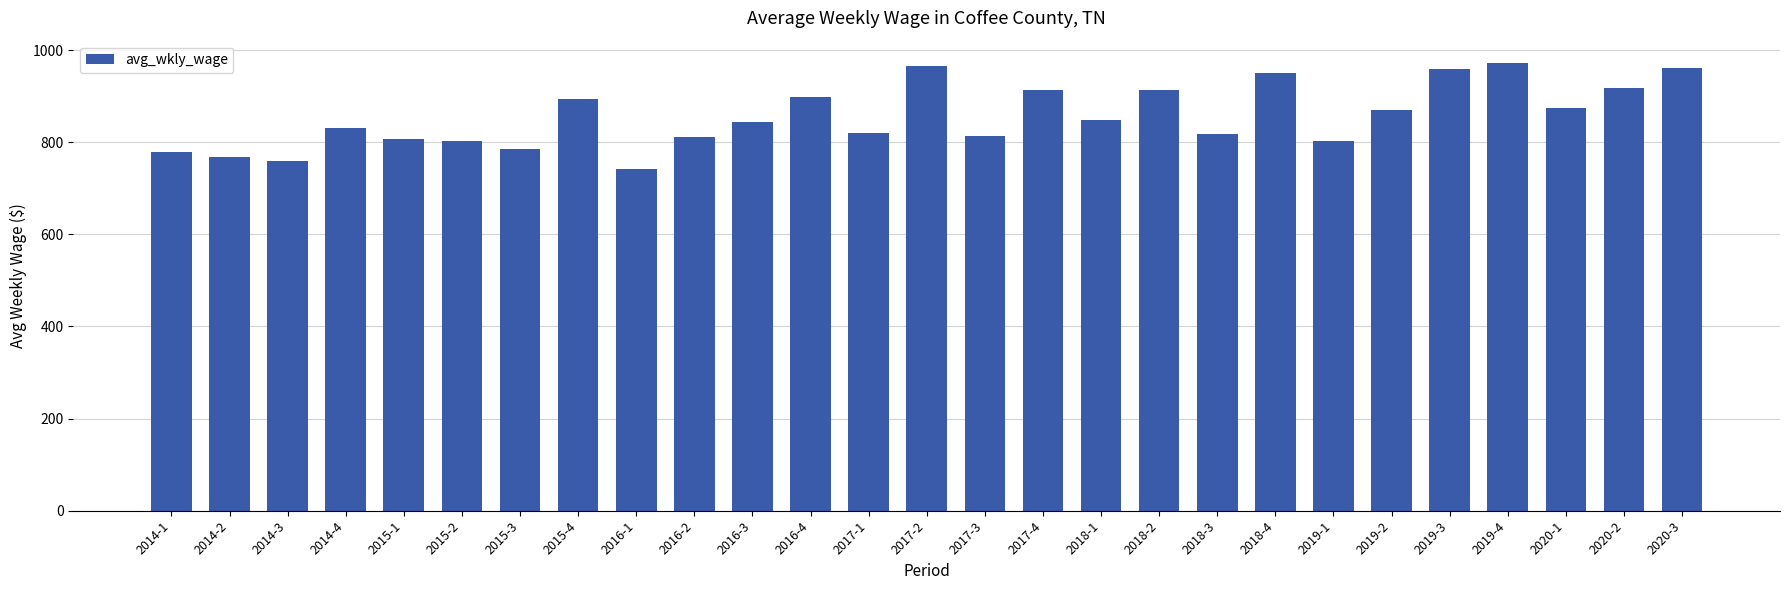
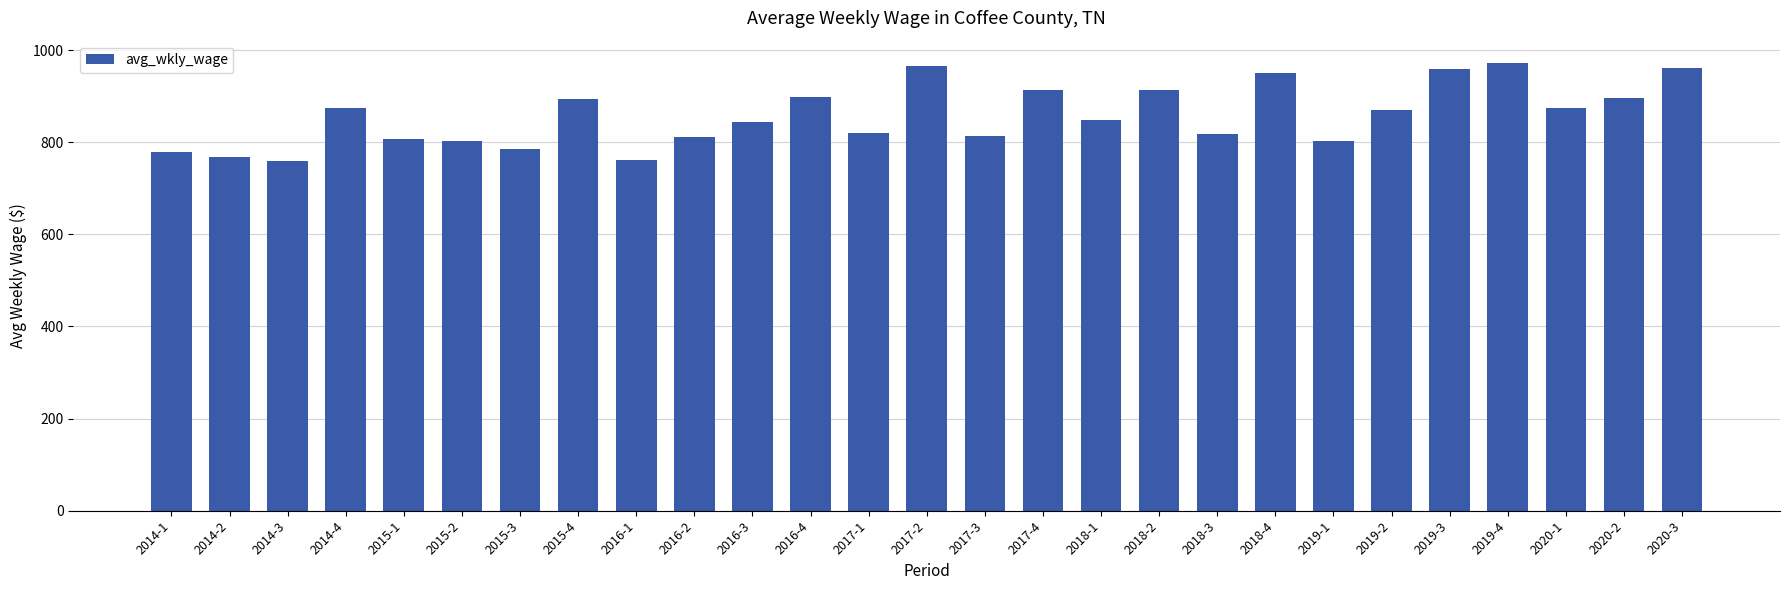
  {
    "2014-1": 780,
    "2014-2": 770,
    "2014-3": 760,
-   "2014-4": 830,
+   "2014-4": 870,
    "2015-1": 810,
    "2015-2": 800,
    "2015-3": 790,
    "2015-4": 890,
-   "2016-1": 740,
+   "2016-1": 760,
    "2016-2": 810,
    "2016-3": 840,
    "2016-4": 900,
    "2017-1": 820,
    "2017-2": 970,
    "2017-3": 810,
    "2017-4": 910,
    "2018-1": 850,
    "2018-2": 910,
    "2018-3": 820,
    "2018-4": 950,
    "2019-1": 800,
    "2019-2": 870,
    "2019-3": 960,
    "2019-4": 970,
    "2020-1": 870,
-   "2020-2": 920,
+   "2020-2": 900,
    "2020-3": 960
  }
